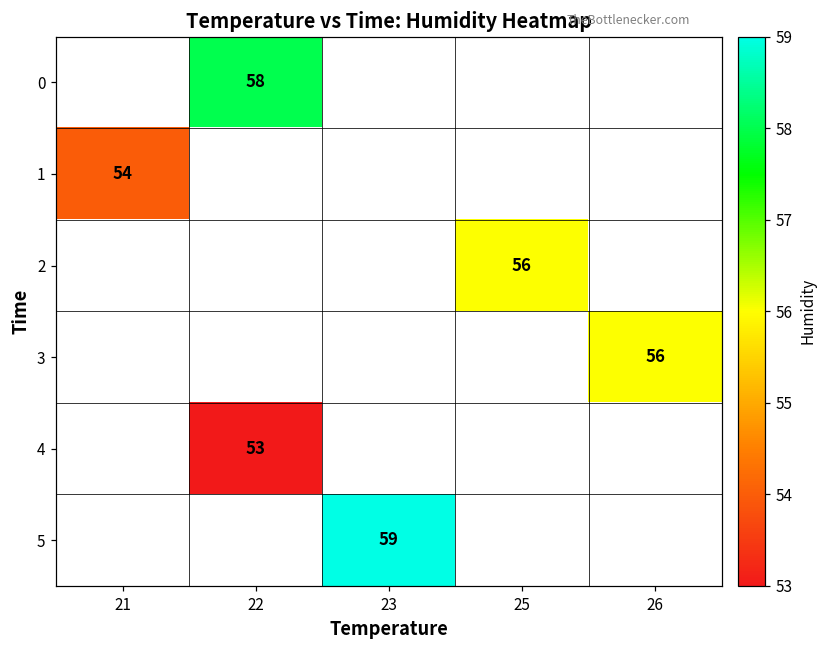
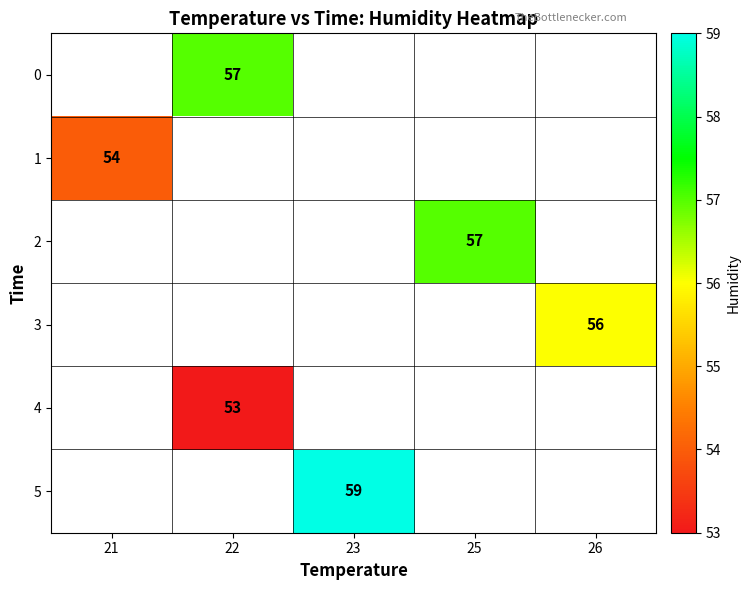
  {
    "0": {
-     "22": 58
+     "22": 57
    },
    "1": {
      "21": 54
    },
    "2": {
-     "25": 56
+     "25": 57
    },
    "3": {
      "26": 56
    },
    "4": {
      "22": 53
    },
    "5": {
      "23": 59
    }
  }
